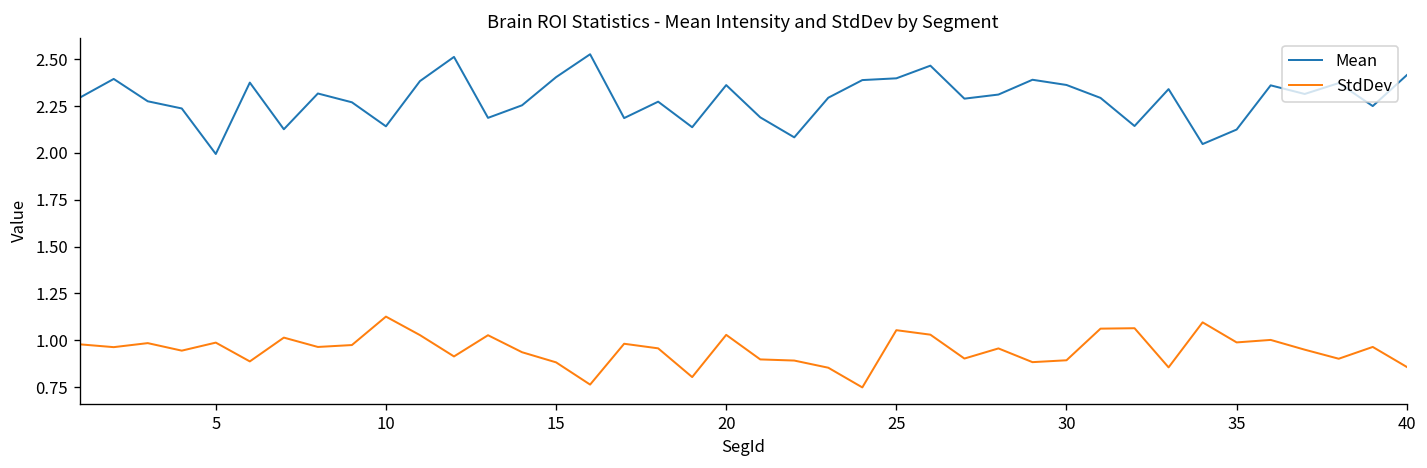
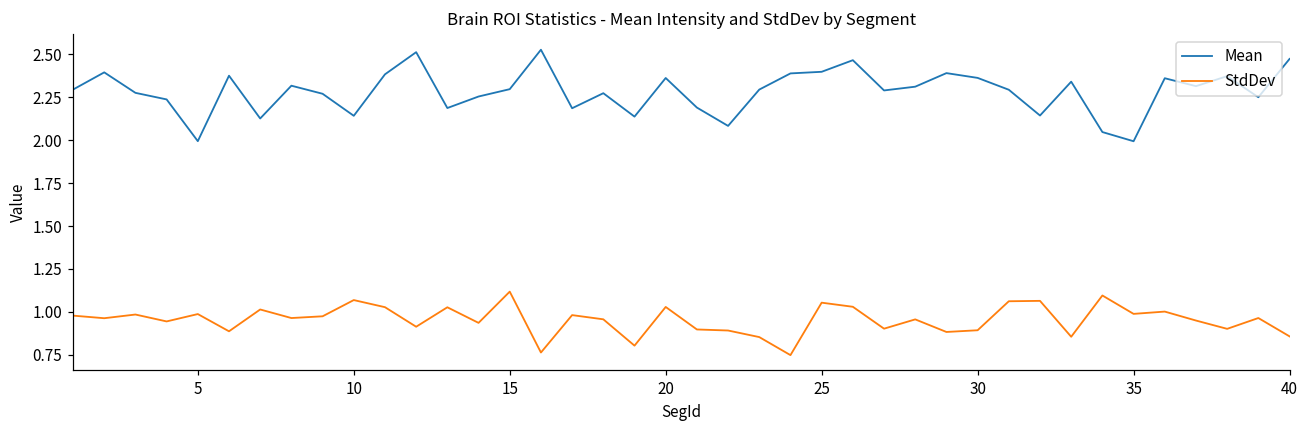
  {
    "Mean": {
      "5": 1.99,
      "10": 2.14,
-     "15": 2.40,
+     "15": 2.30,
      "20": 2.36,
      "25": 2.40,
      "30": 2.36,
-     "35": 2.13,
-     "40": 2.42
+     "35": 1.99,
+     "40": 2.47
    },
    "StdDev": {
      "5": 0.99,
-     "10": 1.13,
-     "15": 0.88,
+     "10": 1.07,
+     "15": 1.12,
      "20": 1.03,
      "25": 1.05,
      "30": 0.89,
      "35": 0.99,
      "40": 0.86
    }
  }
